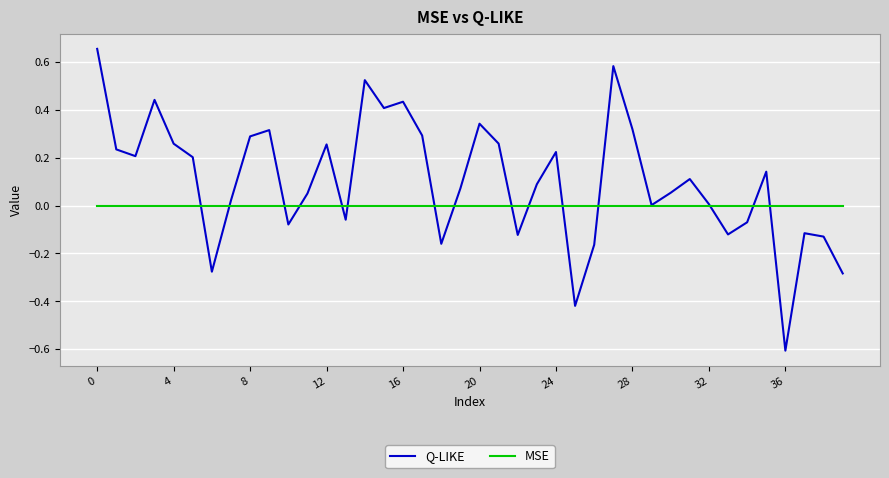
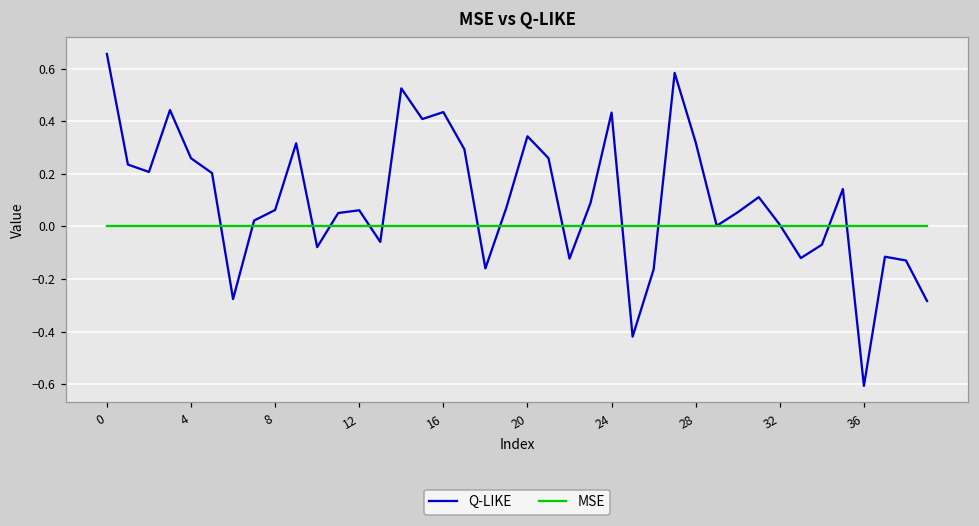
  {
    "Q-LIKE": {
      "0": 0.66,
      "4": 0.26,
-     "8": 0.29,
-     "12": 0.26,
+     "8": 0.06,
+     "12": 0.06,
      "16": 0.43,
      "20": 0.34,
-     "24": 0.22,
+     "24": 0.43,
      "28": 0.32,
      "36": -0.61
    },
    "MSE": {
      "0": 0.00,
      "4": 0.00,
      "8": 0.00,
      "12": 0.00,
      "16": 0.00,
      "20": 0.00,
      "24": 0.00,
      "28": 0.00,
      "36": 0.00
    }
  }
